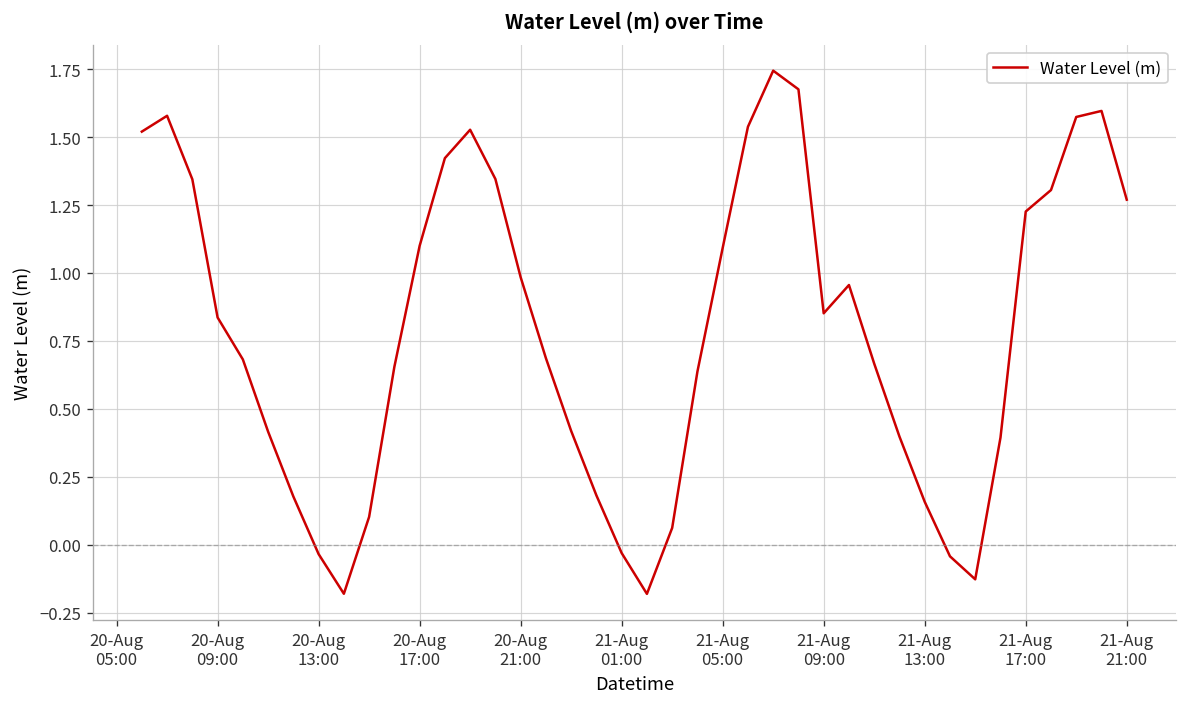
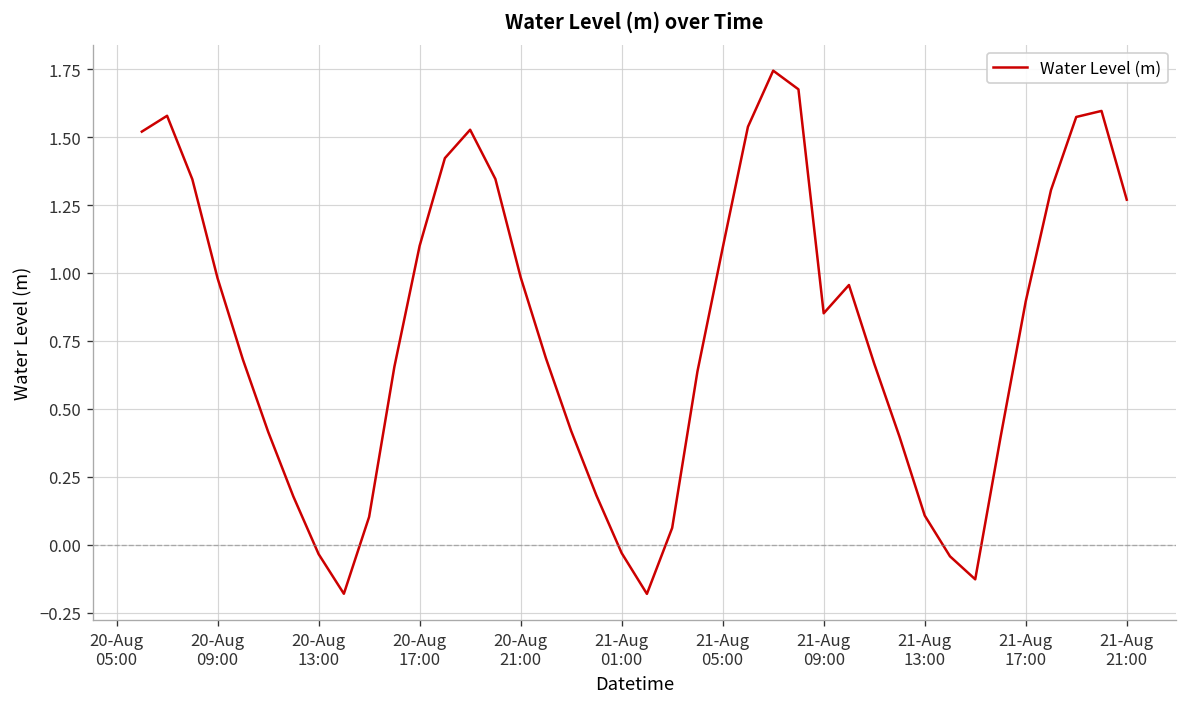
  {
-   "20-Aug 09:00": 0.84,
+   "20-Aug 09:00": 0.98,
    "20-Aug 13:00": -0.03,
    "20-Aug 17:00": 1.10,
    "20-Aug 21:00": 0.98,
    "21-Aug 01:00": -0.03,
    "21-Aug 05:00": 1.09,
    "21-Aug 09:00": 0.85,
-   "21-Aug 13:00": 0.16,
-   "21-Aug 17:00": 1.23,
+   "21-Aug 13:00": 0.11,
+   "21-Aug 17:00": 0.90,
    "21-Aug 21:00": 1.27
  }
